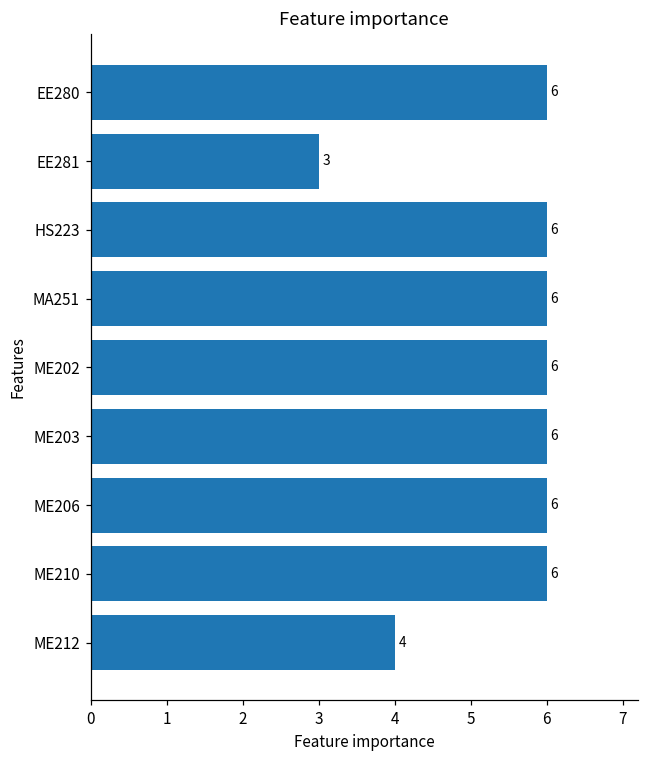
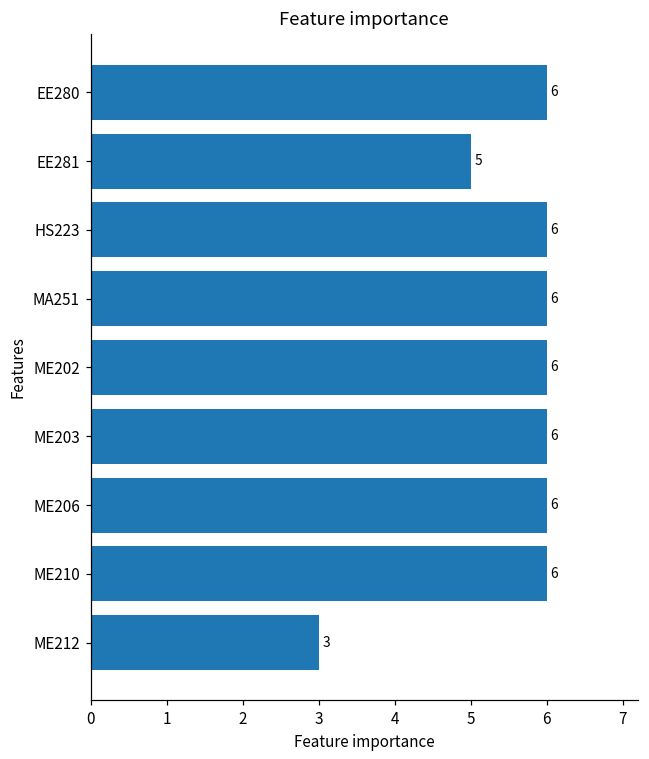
  {
    "EE280": 6,
-   "EE281": 3,
+   "EE281": 5,
    "HS223": 6,
    "MA251": 6,
    "ME202": 6,
    "ME203": 6,
    "ME206": 6,
    "ME210": 6,
-   "ME212": 4
+   "ME212": 3
  }
